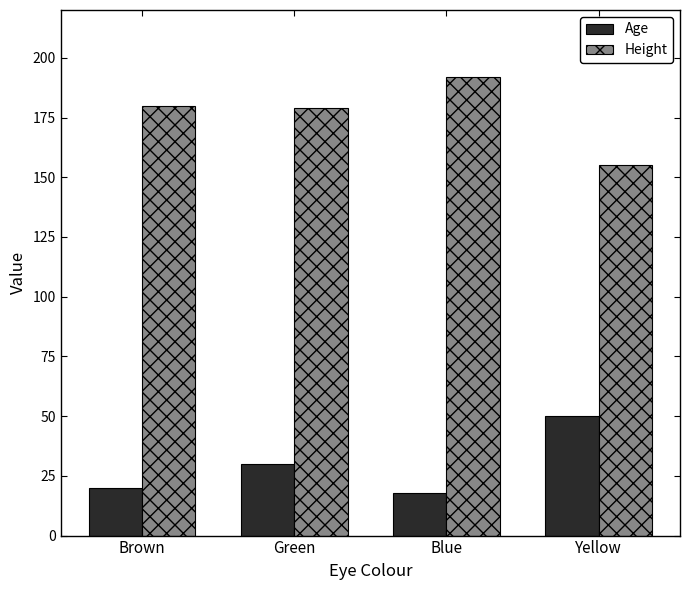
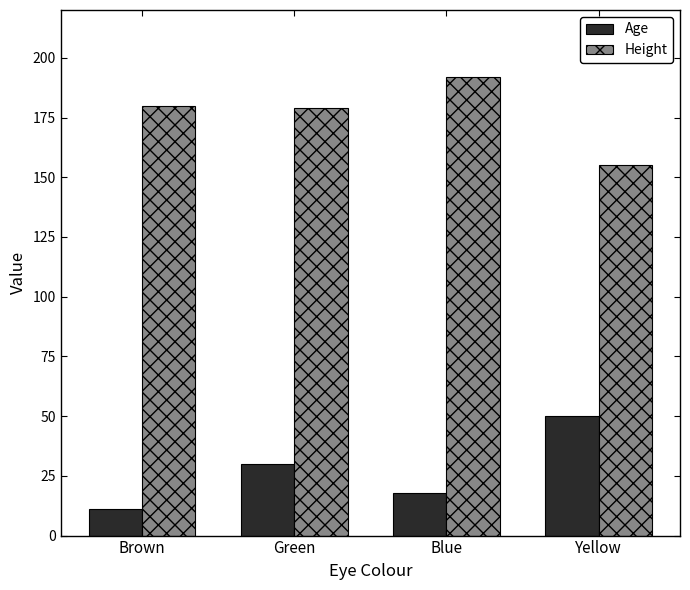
  {
    "Age": {
-     "Brown": 20,
+     "Brown": 11,
      "Green": 30,
      "Blue": 18,
      "Yellow": 50
    },
    "Height": {
      "Brown": 180,
      "Green": 179,
      "Blue": 192,
      "Yellow": 155
    }
  }
